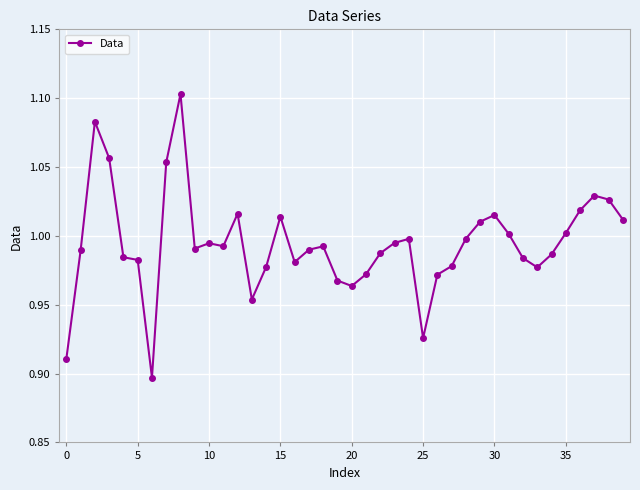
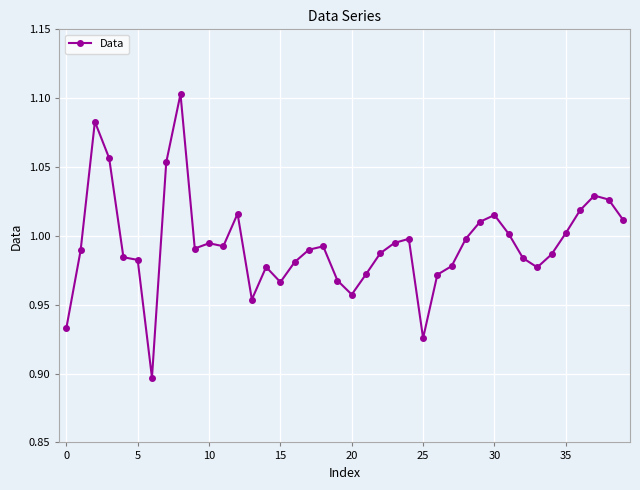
  {
-   "0": 0.911,
+   "0": 0.933,
    "5": 0.983,
    "10": 0.995,
-   "15": 1.014,
-   "20": 0.964,
+   "15": 0.966,
+   "20": 0.957,
    "25": 0.926,
    "30": 1.015,
    "35": 1.002
  }
